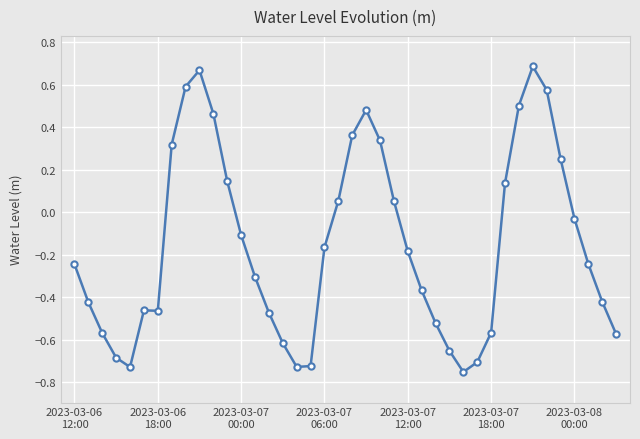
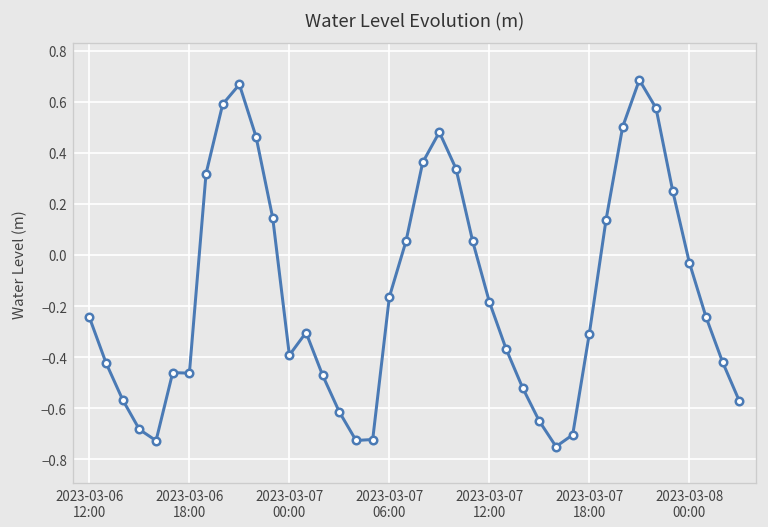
  {
    "2023-03-06 12:00": -0.24,
    "2023-03-06 18:00": -0.46,
-   "2023-03-07 00:00": -0.11,
+   "2023-03-07 00:00": -0.39,
    "2023-03-07 06:00": -0.16,
    "2023-03-07 12:00": -0.18,
-   "2023-03-07 18:00": -0.57,
+   "2023-03-07 18:00": -0.31,
    "2023-03-08 00:00": -0.03
  }
